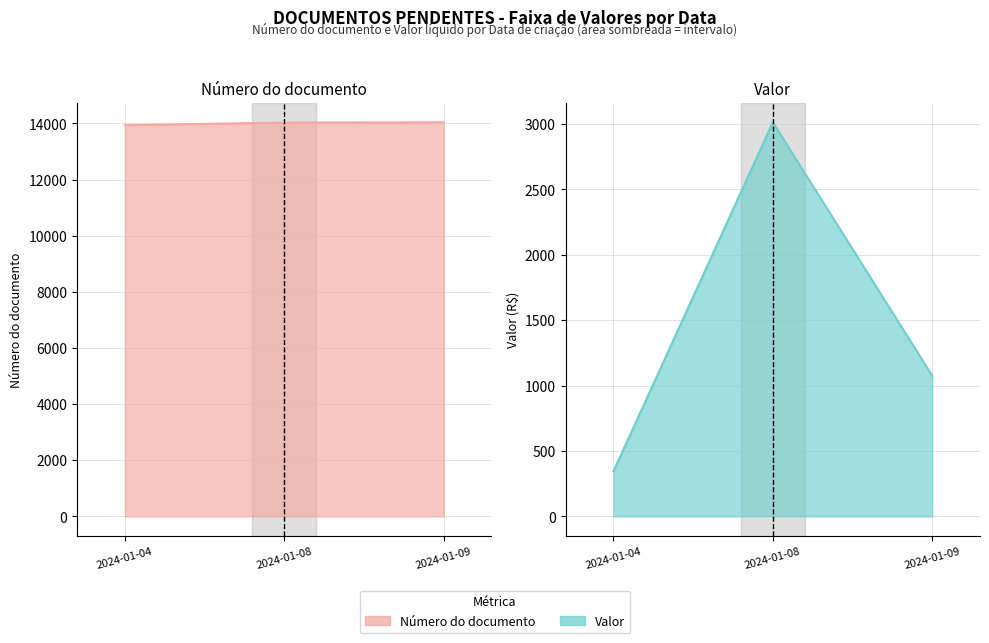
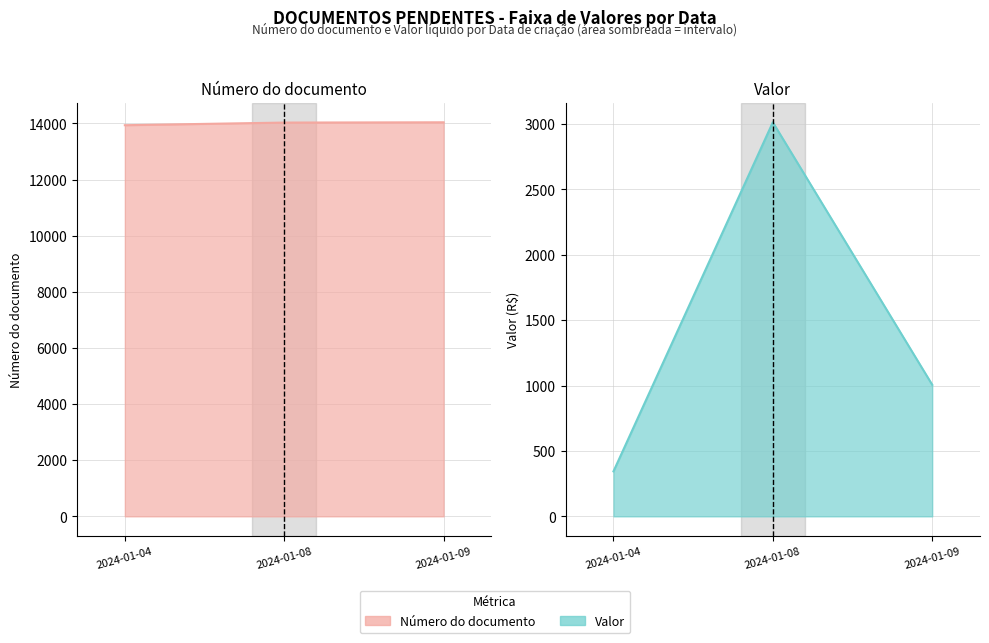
  {
    "Número do documento": {
      "2024-01-04": 13900,
      "2024-01-08": 14000,
      "2024-01-09": 14000
    },
    "Valor": {
      "2024-01-04": 340,
      "2024-01-08": 3010,
-     "2024-01-09": 1080
+     "2024-01-09": 1010
    }
  }
